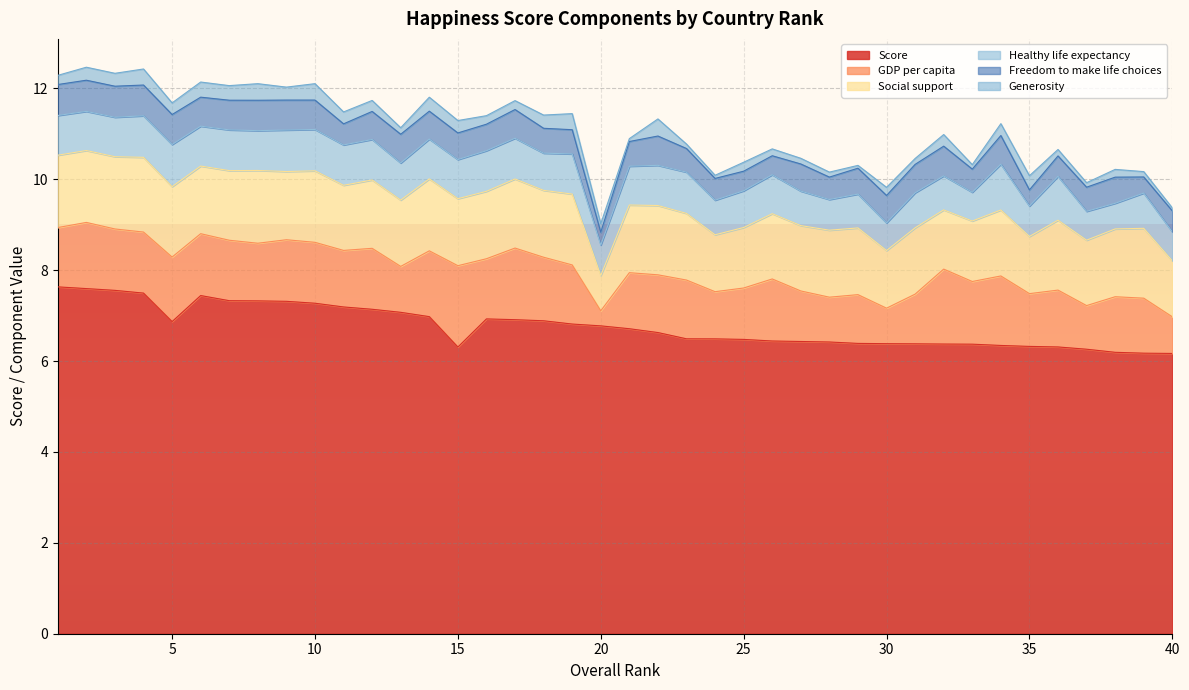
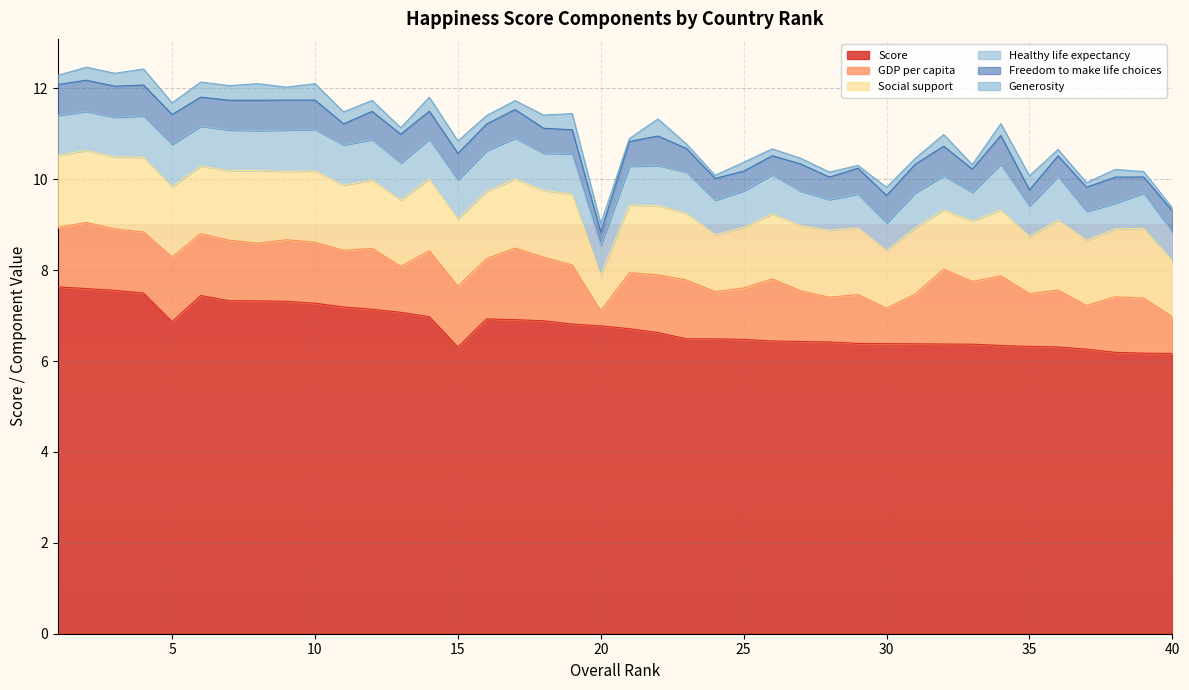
  {
    "Score": {
      "5": 6.9,
      "10": 7.3,
      "15": 6.3,
      "20": 6.8,
      "25": 6.5,
      "30": 6.4,
      "35": 6.3,
      "40": 6.2
    },
    "GDP per capita": {
      "5": 1.4,
      "10": 1.3,
-     "15": 1.8,
+     "15": 1.3,
      "20": 0.3,
      "25": 1.1,
      "30": 0.8,
      "35": 1.2,
      "40": 0.8
    },
    "Social support": {
      "5": 1.5,
      "10": 1.6,
      "15": 1.5,
      "20": 0.8,
      "25": 1.3,
      "30": 1.3,
      "35": 1.3,
      "40": 1.2
    },
    "Freedom to make life choices": {
      "5": 0.7,
      "10": 0.6,
      "15": 0.6,
      "20": 0.3,
      "25": 0.4,
      "30": 0.6,
      "35": 0.4,
      "40": 0.5
    }
  }
